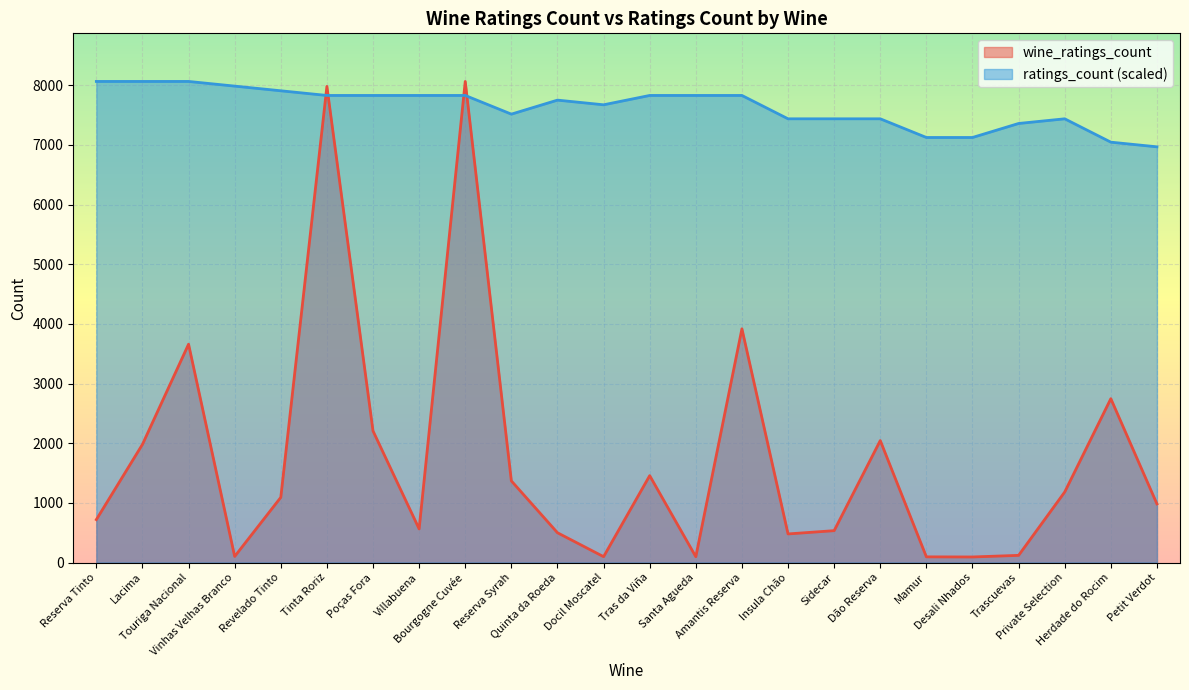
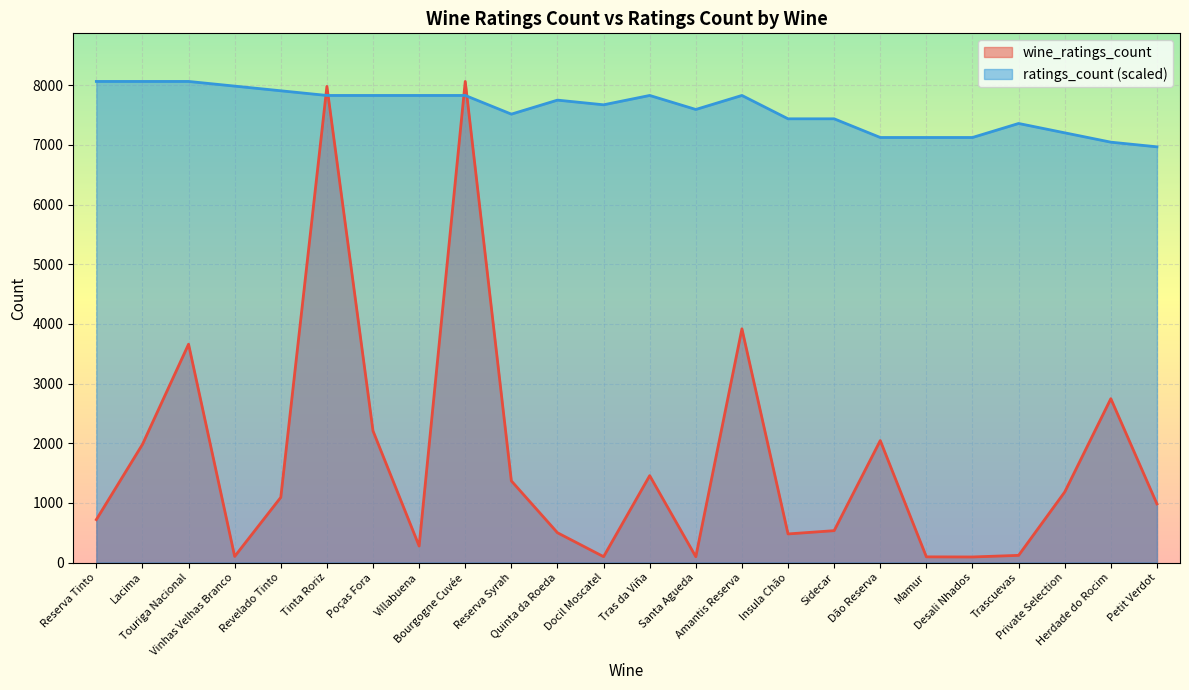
  {
    "wine_ratings_count": {
      "Reserva Tinto": 700,
      "Lacima": 2000,
      "Touriga Nacional": 3700,
      "Vinhas Velhas Branco": 100,
      "Revelado Tinto": 1100,
      "Tinta Roriz": 8000,
      "Poças Fora": 2200,
-     "Villabuena": 600,
+     "Villabuena": 300,
      "Bourgogne Cuvée": 8100,
      "Reserva Syrah": 1400,
      "Quinta da Roeda": 500,
      "Docil Moscatel": 100,
      "Tras da Viña": 1500,
      "Santa Agueda": 100,
      "Amantis Reserva": 3900,
      "Insula Chão": 500,
      "Sidecar": 500,
      "Dão Reserva": 2000,
      "Mamur": 100,
      "Desali Nhados": 100,
      "Trascuevas": 100,
      "Private Selection": 1200,
      "Herdade do Rocim": 2700,
      "Petit Verdot": 1000
    },
    "ratings_count (scaled)": {
      "Reserva Tinto": 8100,
      "Lacima": 8100,
      "Touriga Nacional": 8100,
      "Vinhas Velhas Branco": 8000,
      "Revelado Tinto": 7900,
      "Tinta Roriz": 7800,
      "Poças Fora": 7800,
      "Villabuena": 7800,
      "Bourgogne Cuvée": 7800,
      "Reserva Syrah": 7500,
      "Quinta da Roeda": 7700,
      "Docil Moscatel": 7700,
      "Tras da Viña": 7800,
-     "Santa Agueda": 7800,
+     "Santa Agueda": 7600,
      "Amantis Reserva": 7800,
      "Insula Chão": 7400,
      "Sidecar": 7400,
-     "Dão Reserva": 7400,
+     "Dão Reserva": 7100,
      "Mamur": 7100,
      "Desali Nhados": 7100,
      "Trascuevas": 7400,
-     "Private Selection": 7400,
+     "Private Selection": 7200,
      "Herdade do Rocim": 7000,
      "Petit Verdot": 7000
    }
  }
